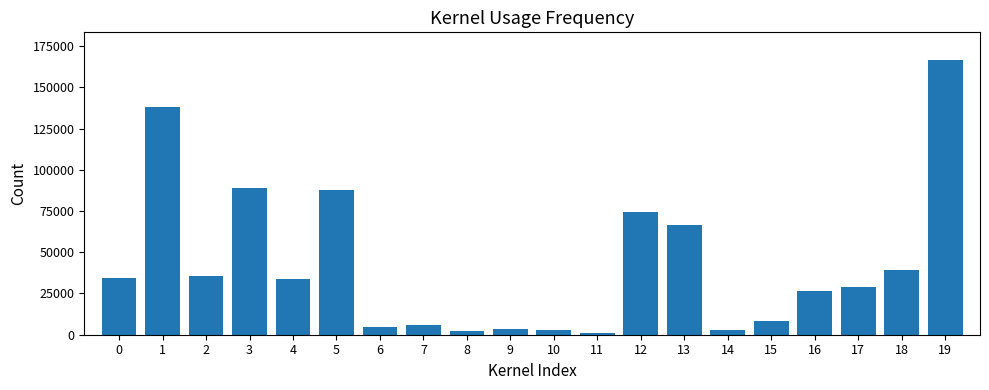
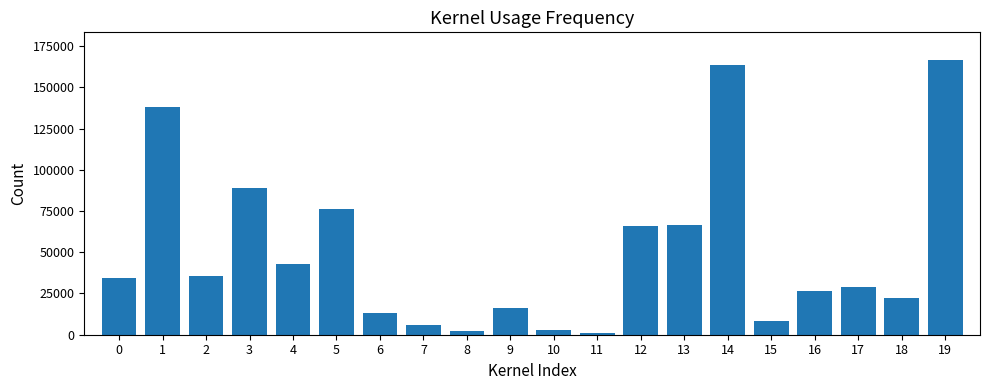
  {
    "0": 34000,
    "1": 138000,
    "2": 36000,
    "3": 89000,
-   "4": 34000,
-   "5": 88000,
-   "6": 5000,
+   "4": 43000,
+   "5": 77000,
+   "6": 13000,
    "7": 6000,
    "8": 2000,
-   "9": 4000,
+   "9": 16000,
    "10": 3000,
-   "12": 74000,
+   "12": 66000,
    "13": 66000,
-   "14": 3000,
+   "14": 163000,
    "15": 8000,
    "16": 27000,
    "17": 29000,
-   "18": 39000,
+   "18": 22000,
    "19": 167000
  }
